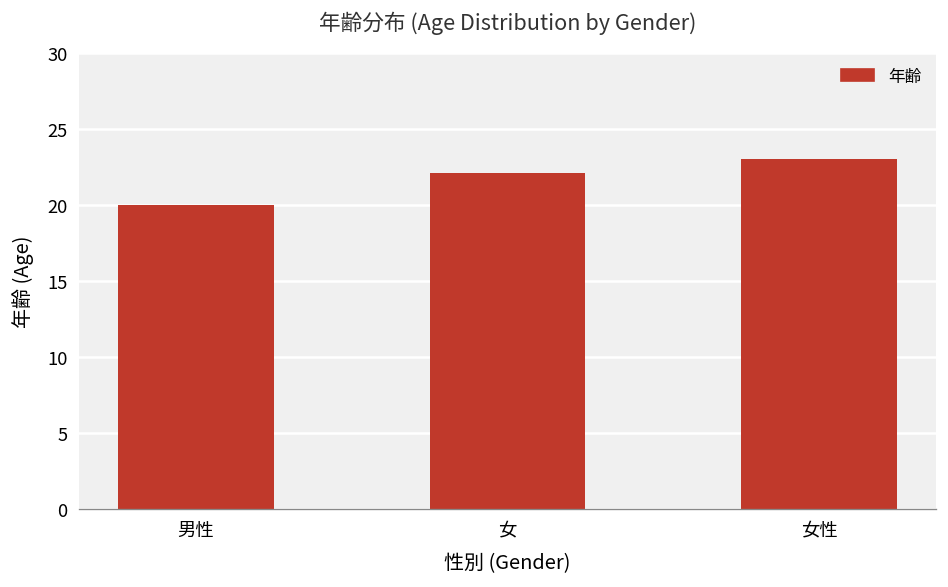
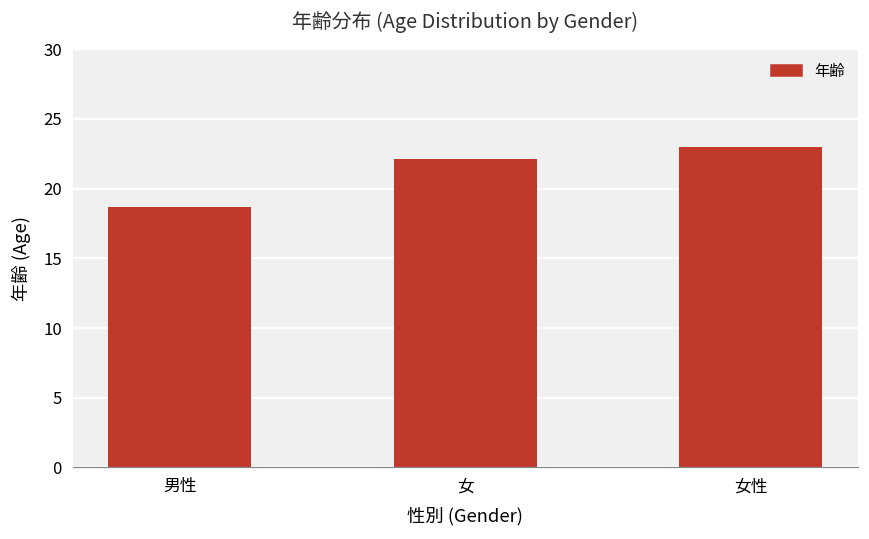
  {
-   "男性": 20.0,
+   "男性": 18.7,
    "女": 22.1,
    "女性": 23.0
  }
